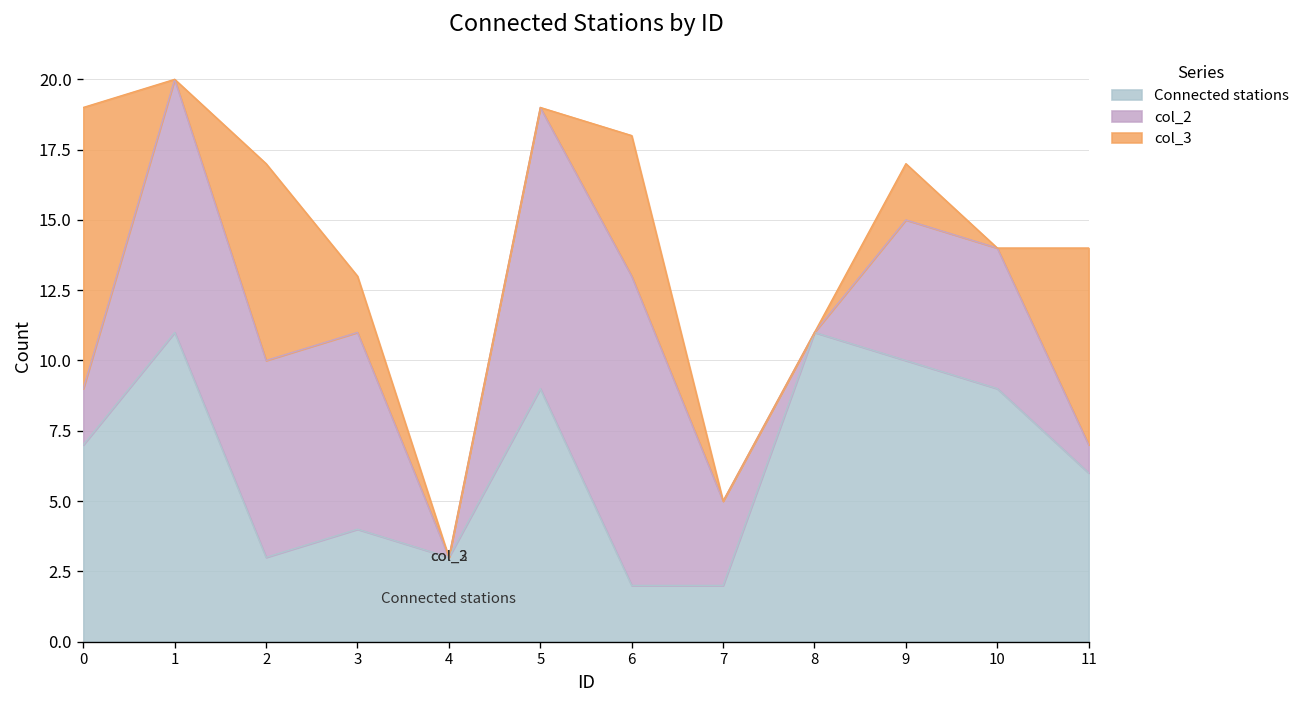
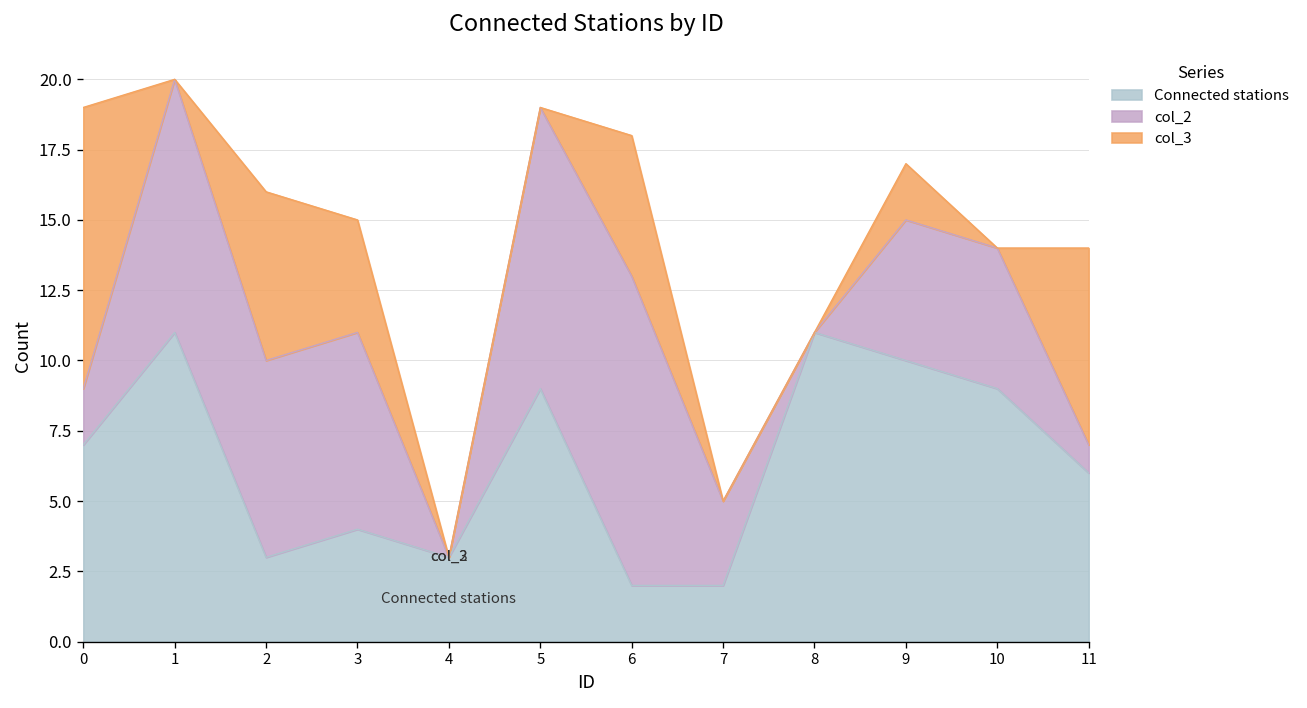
  {
    "col_3": {
      "0": 10,
-     "2": 7,
-     "3": 2,
+     "2": 6,
+     "3": 4,
      "6": 5,
      "9": 2,
      "11": 7
    }
  }
